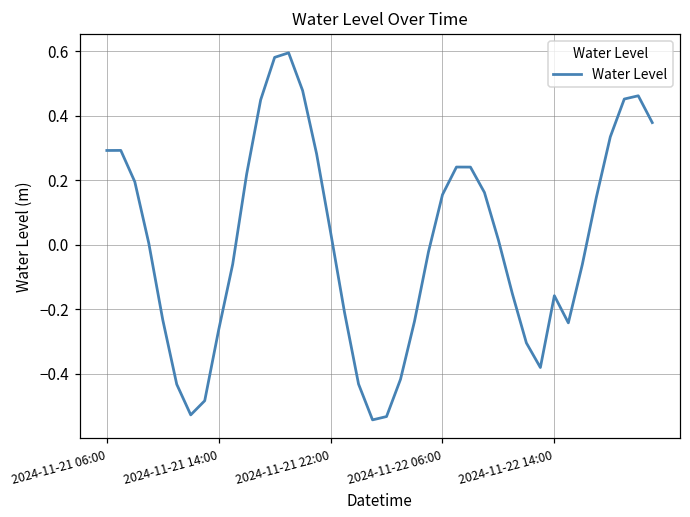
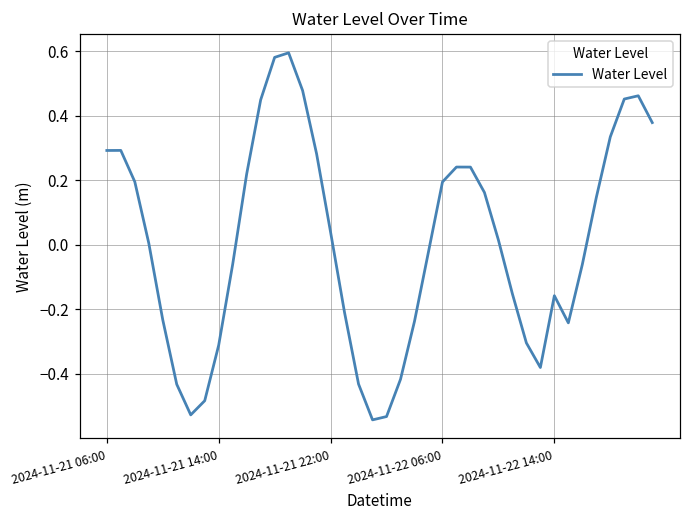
  {
    "2024-11-21 06:00": 0.29,
-   "2024-11-21 14:00": -0.26,
+   "2024-11-21 14:00": -0.31,
    "2024-11-21 22:00": 0.04,
-   "2024-11-22 06:00": 0.16,
+   "2024-11-22 06:00": 0.19,
    "2024-11-22 14:00": -0.16
  }
